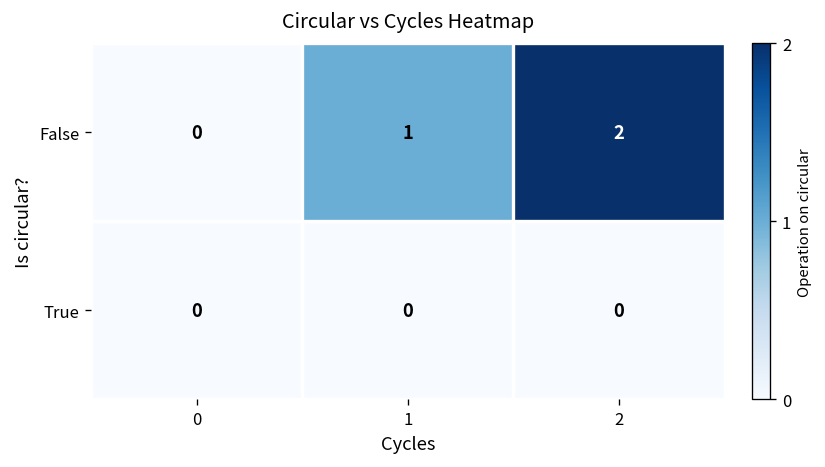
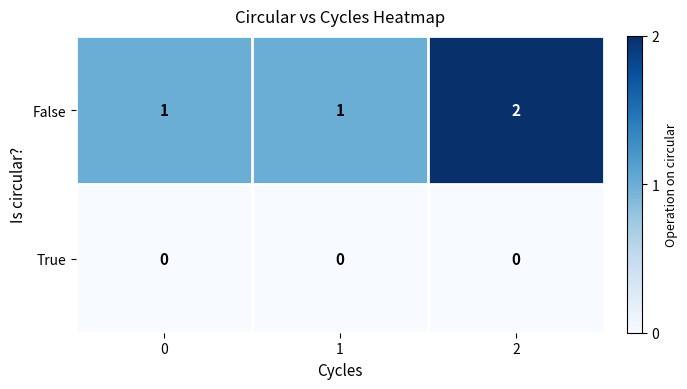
  {
    "False": {
-     "0": 0,
+     "0": 1,
      "1": 1,
      "2": 2
    },
    "True": {
      "0": 0,
      "1": 0,
      "2": 0
    }
  }
